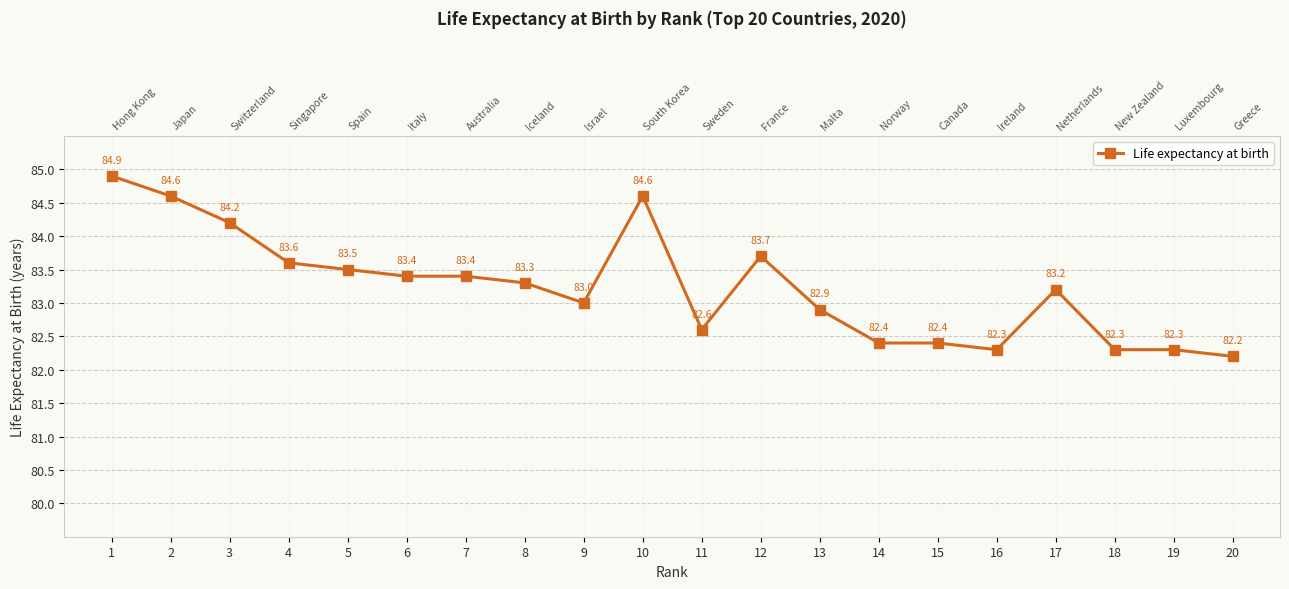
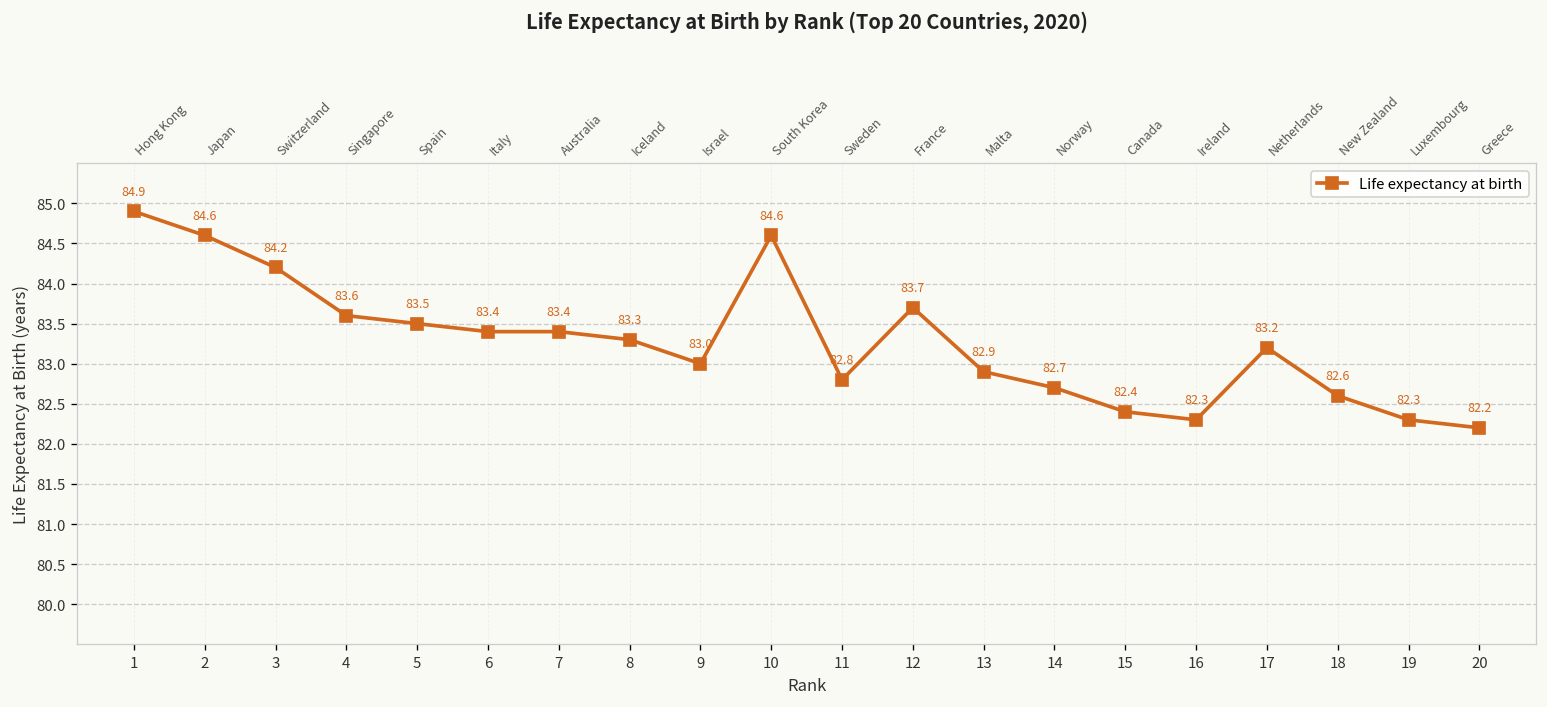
  {
    "1": 84.9,
    "2": 84.6,
    "3": 84.2,
    "4": 83.6,
    "5": 83.5,
    "6": 83.4,
    "7": 83.4,
    "8": 83.3,
    "9": 83.0,
    "10": 84.6,
-   "11": 82.6,
+   "11": 82.8,
    "12": 83.7,
    "13": 82.9,
-   "14": 82.4,
+   "14": 82.7,
    "15": 82.4,
    "16": 82.3,
    "17": 83.2,
-   "18": 82.3,
+   "18": 82.6,
    "19": 82.3,
    "20": 82.2
  }
